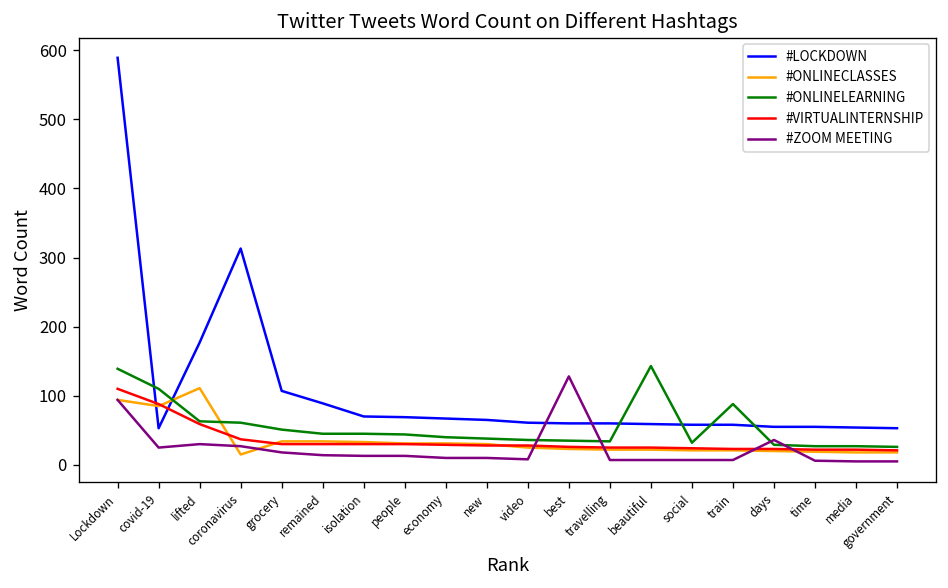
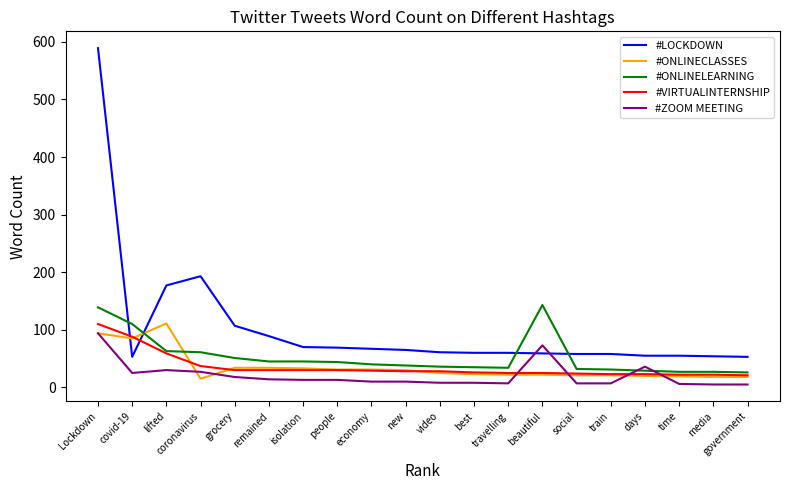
  {
    "#LOCKDOWN": {
      "Lockdown": 590,
      "covid-19": 50,
      "lifted": 180,
-     "coronavirus": 310,
+     "coronavirus": 190,
      "grocery": 110,
      "remained": 90,
      "isolation": 70,
      "people": 70,
      "economy": 70,
      "new": 70,
      "video": 60,
      "best": 60,
      "travelling": 60,
      "beautiful": 60,
      "social": 60,
      "train": 60,
      "days": 60,
      "time": 60,
      "media": 50,
      "government": 50
    },
    "#ONLINECLASSES": {
      "lifted": 110,
      "coronavirus": 20
    },
    "#ONLINELEARNING": {
      "Lockdown": 140,
      "covid-19": 110,
      "coronavirus": 60,
      "grocery": 50,
      "remained": 50,
      "isolation": 50,
      "people": 40,
      "economy": 40,
      "new": 40,
      "video": 40,
      "best": 40,
      "travelling": 30,
      "beautiful": 140,
      "social": 30,
-     "train": 90,
+     "train": 30,
      "days": 30,
      "time": 30,
      "media": 30,
      "government": 30
    },
    "#VIRTUALINTERNSHIP": {
      "Lockdown": 110,
      "coronavirus": 40
    },
    "#ZOOM MEETING": {
      "covid-19": 30,
      "lifted": 30,
      "coronavirus": 30,
      "grocery": 20,
      "remained": 10,
      "isolation": 10,
      "people": 10,
      "economy": 10,
      "new": 10,
      "video": 10,
-     "best": 130,
+     "best": 10,
      "travelling": 10,
-     "beautiful": 10,
+     "beautiful": 70,
      "social": 10,
      "train": 10,
      "days": 40,
      "time": 10,
      "media": 10,
      "government": 10
    }
  }
